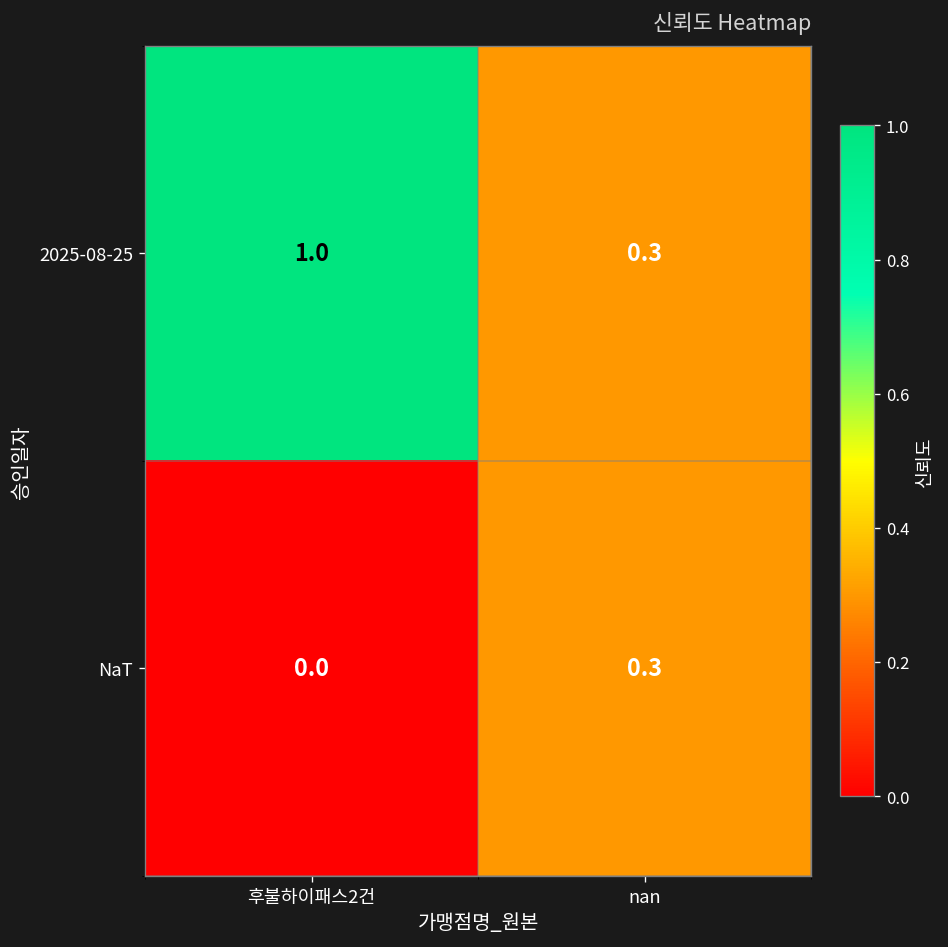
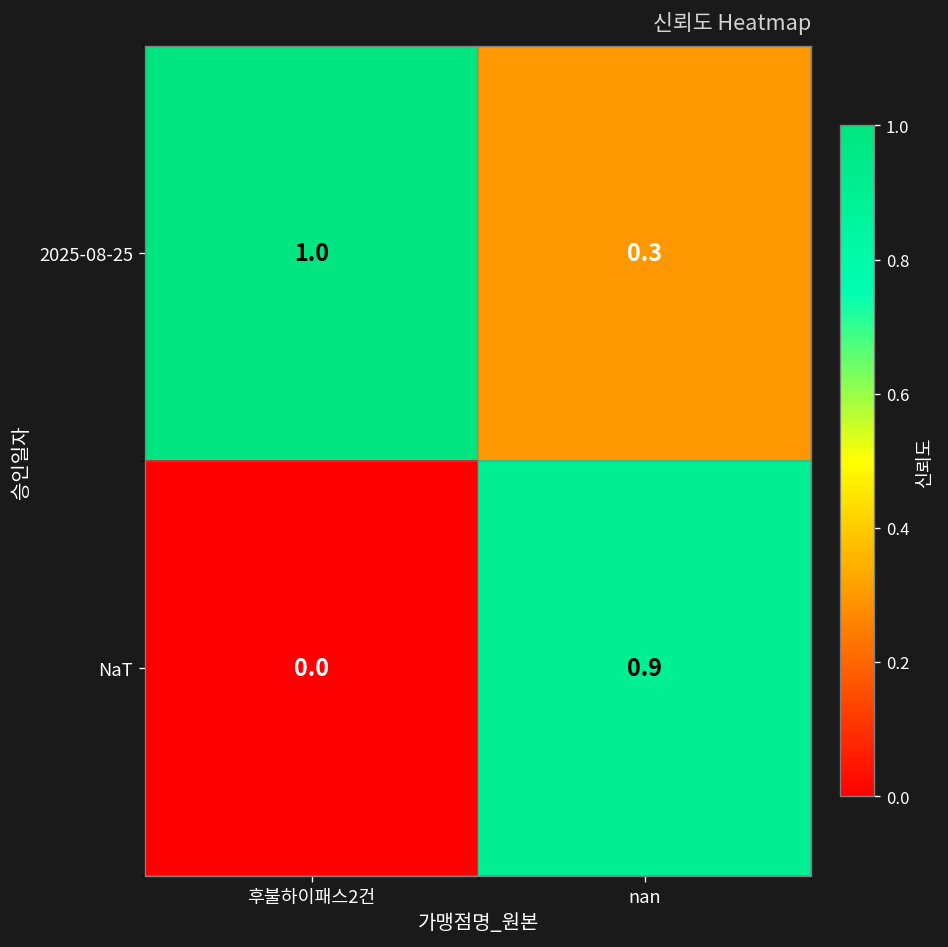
  {
    "2025-08-25": {
      "후불하이패스2건": 1.0,
      "nan": 0.3
    },
    "NaT": {
      "후불하이패스2건": 0.0,
-     "nan": 0.3
+     "nan": 0.9
    }
  }
